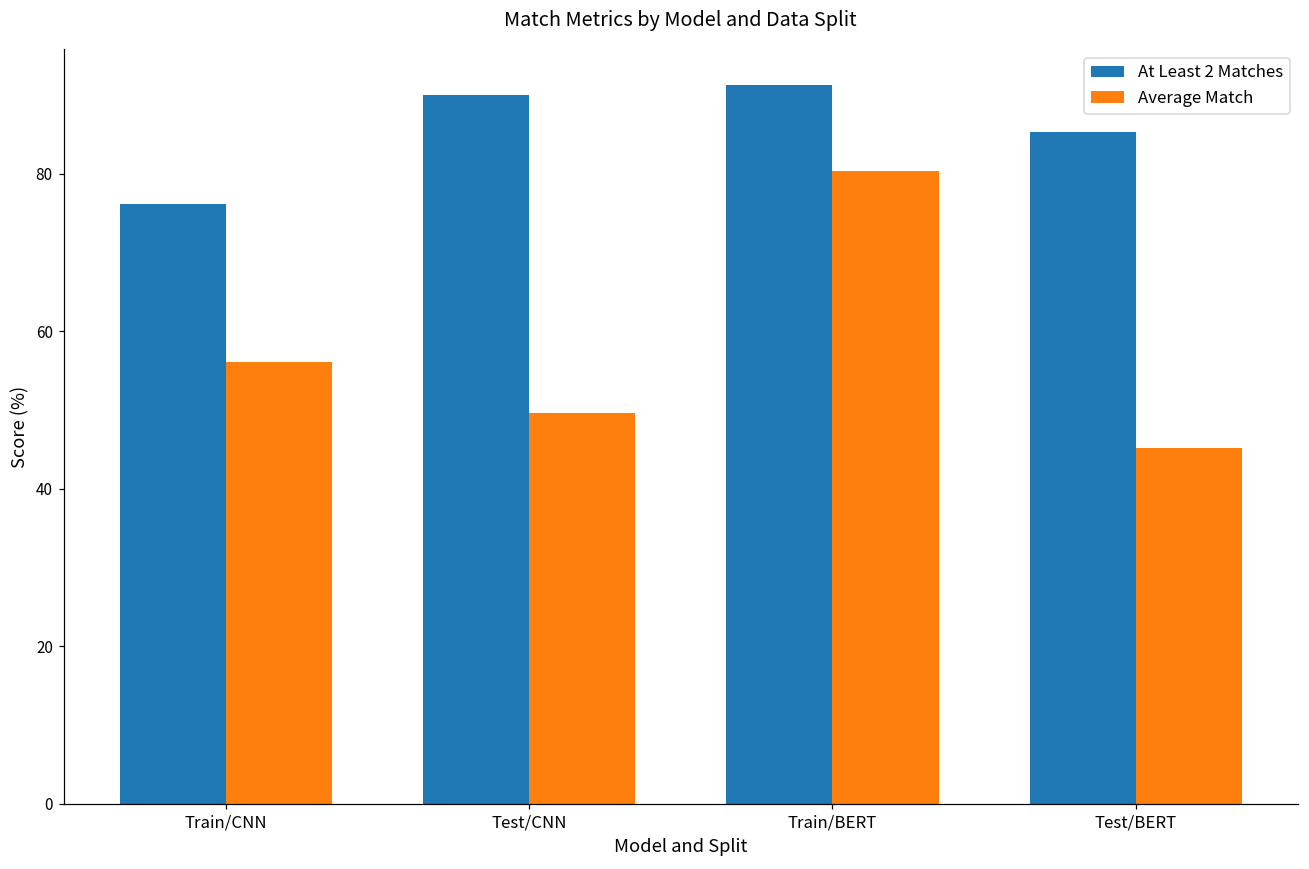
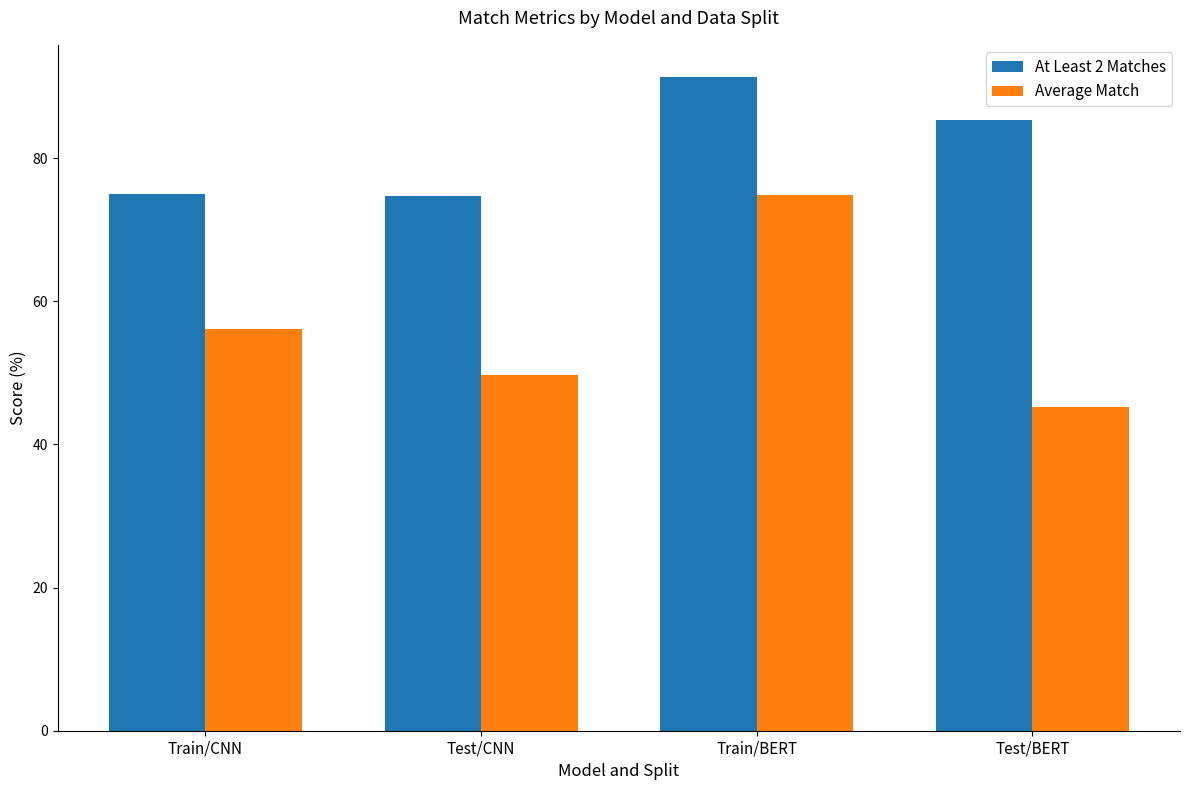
  {
    "At Least 2 Matches": {
-     "Train/CNN": 76,
-     "Test/CNN": 90,
+     "Train/CNN": 75,
+     "Test/CNN": 75,
      "Train/BERT": 91,
      "Test/BERT": 85
    },
    "Average Match": {
      "Train/CNN": 56,
      "Test/CNN": 50,
-     "Train/BERT": 80,
+     "Train/BERT": 75,
      "Test/BERT": 45
    }
  }
